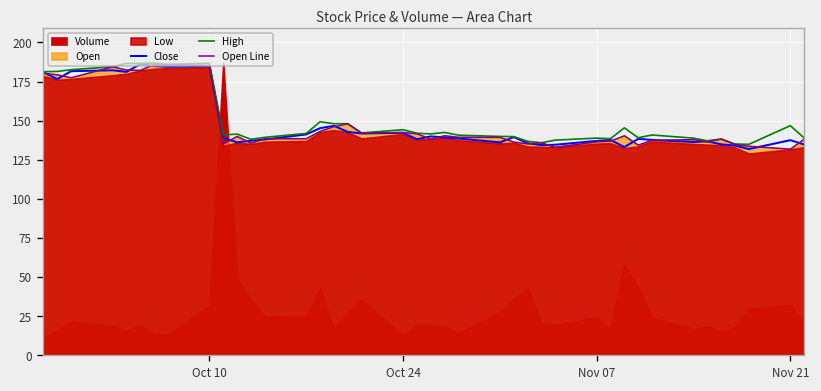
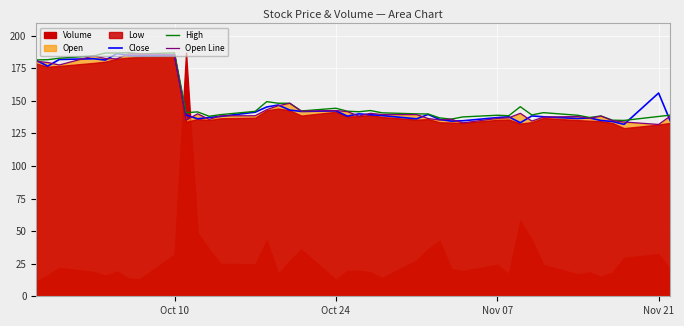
  {
    "Close": {
-     "Nov 21": 138
+     "Nov 21": 156
    },
    "High": {
-     "Nov 21": 147
+     "Nov 21": 138
    }
  }
